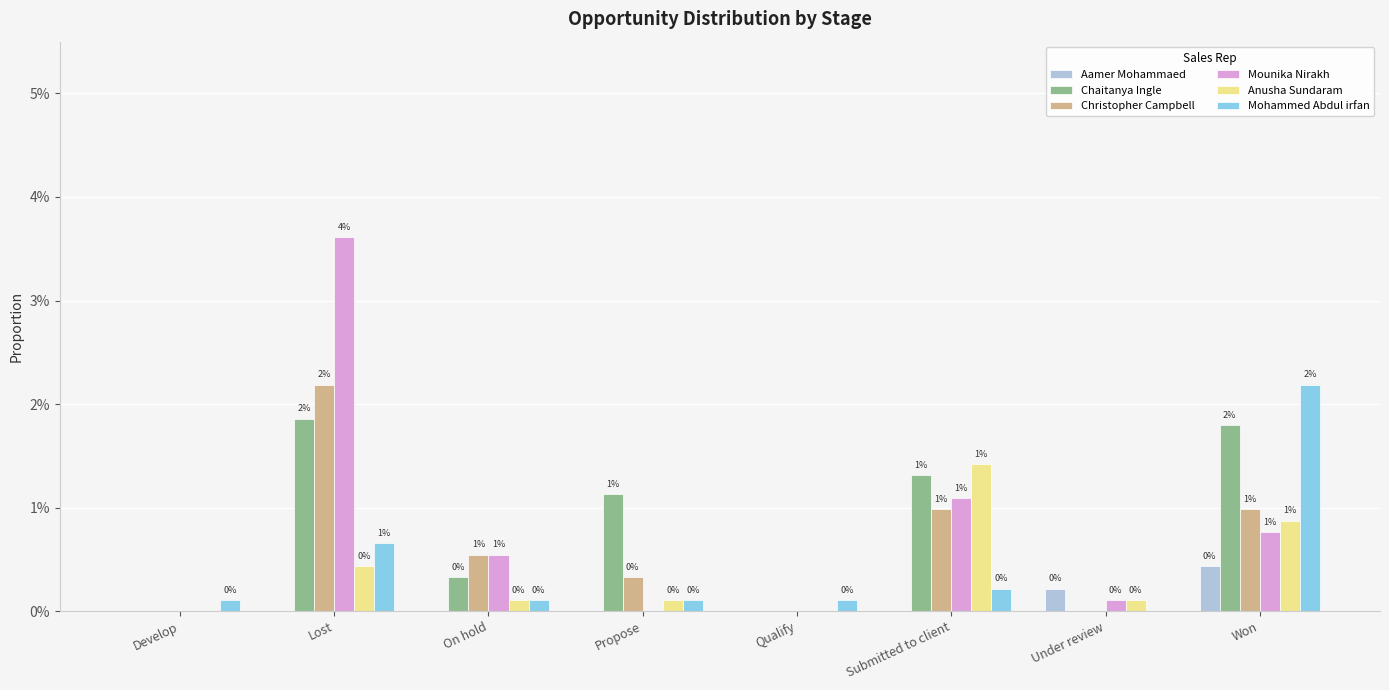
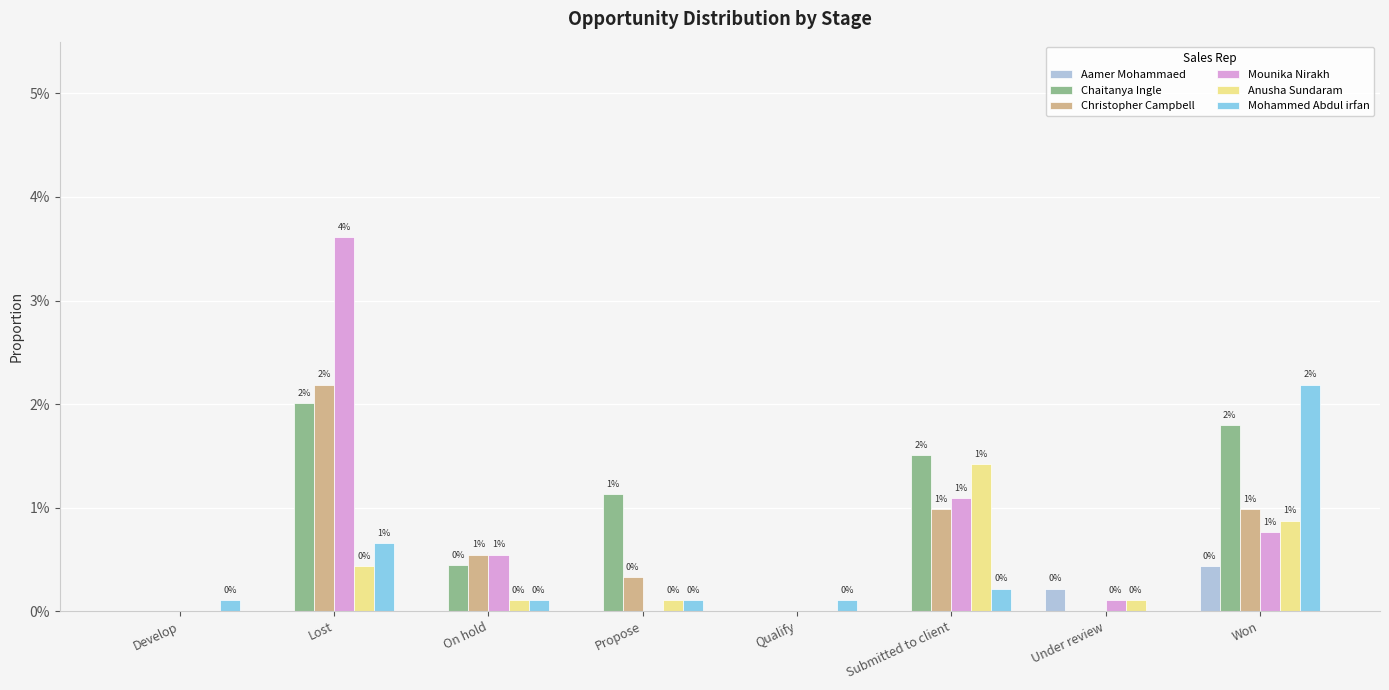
  {
    "Chaitanya Ingle": {
-     "Lost": "1.86%",
-     "On hold": "0.33%",
+     "Lost": "2.01%",
+     "On hold": "0.45%",
      "Propose": "1%",
-     "Submitted to client": "1%",
+     "Submitted to client": "2%",
      "Won": "2%"
    }
  }
